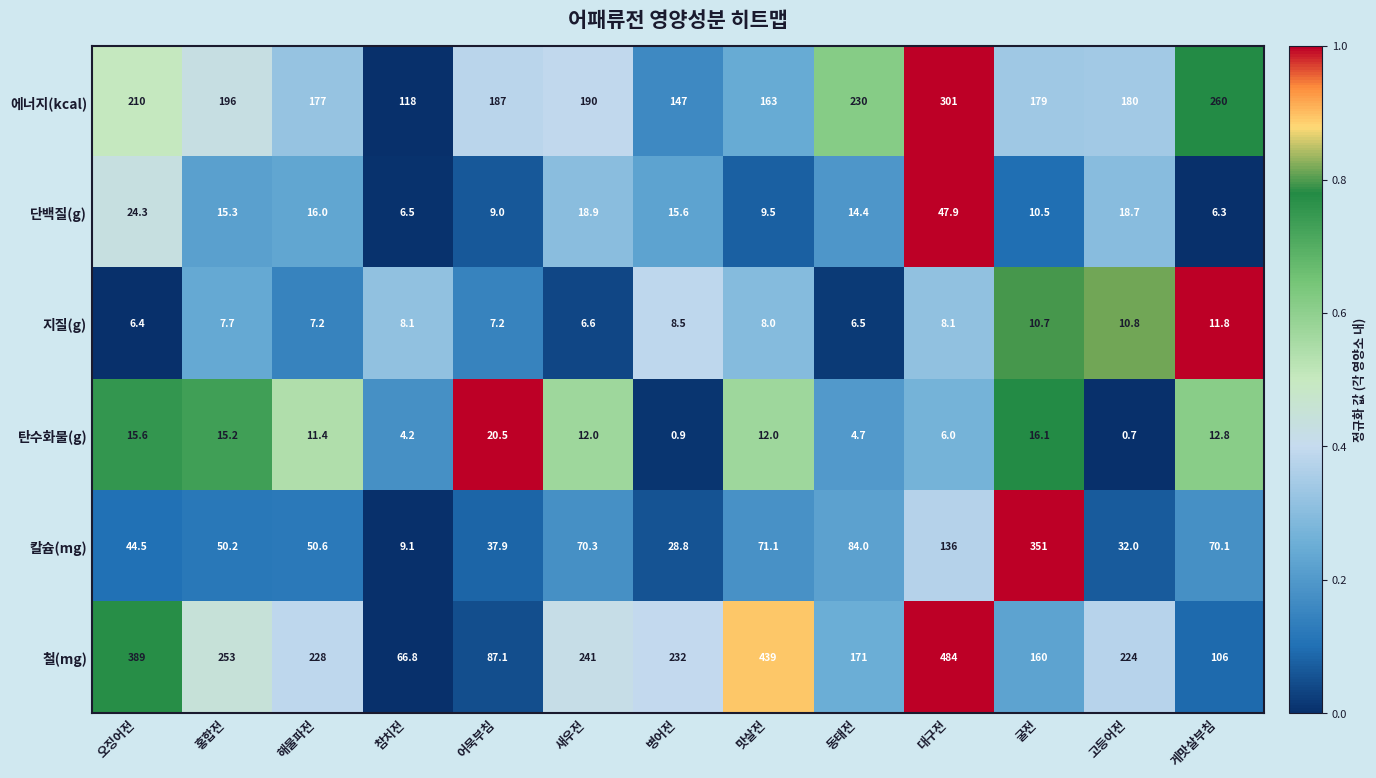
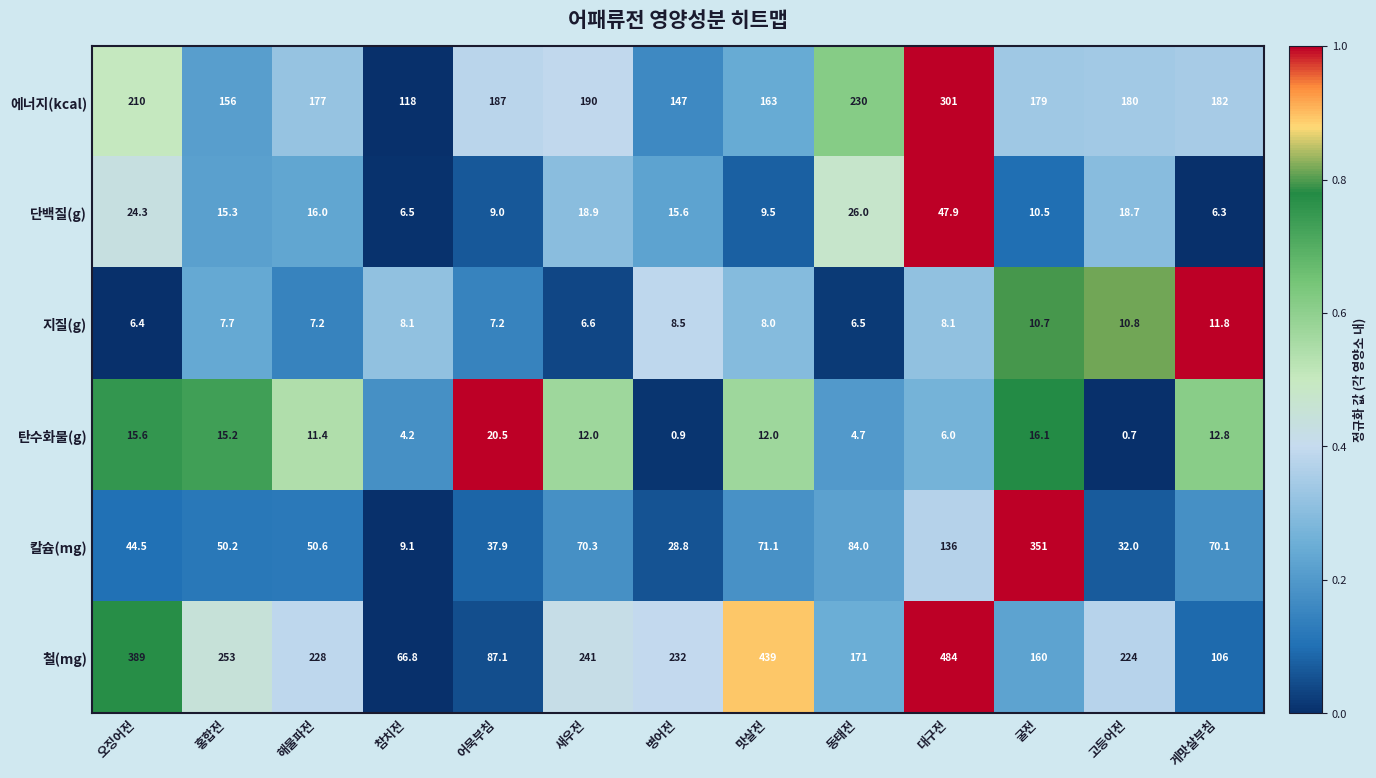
  {
    "에너지(kcal)": {
      "오징어전": 210,
-     "홍합전": 196,
+     "홍합전": 156,
      "해물파전": 177,
      "참치전": 118,
      "어묵부침": 187,
      "새우전": 190,
      "병어전": 147,
      "맛살전": 163,
      "동태전": 230,
      "대구전": 301,
      "굴전": 179,
      "고등어전": 180,
-     "게맛살부침": 260
+     "게맛살부침": 182
    },
    "단백질(g)": {
      "오징어전": 24.3,
      "홍합전": 15.3,
      "해물파전": 16.0,
      "참치전": 6.5,
      "어묵부침": 9.0,
      "새우전": 18.9,
      "병어전": 15.6,
      "맛살전": 9.5,
-     "동태전": 14.4,
+     "동태전": 26.0,
      "대구전": 47.9,
      "굴전": 10.5,
      "고등어전": 18.7,
      "게맛살부침": 6.3
    },
    "지질(g)": {
      "오징어전": 6.4,
      "홍합전": 7.7,
      "해물파전": 7.2,
      "참치전": 8.1,
      "어묵부침": 7.2,
      "새우전": 6.6,
      "병어전": 8.5,
      "맛살전": 8.0,
      "동태전": 6.5,
      "대구전": 8.1,
      "굴전": 10.7,
      "고등어전": 10.8,
      "게맛살부침": 11.8
    },
    "탄수화물(g)": {
      "오징어전": 15.6,
      "홍합전": 15.2,
      "해물파전": 11.4,
      "참치전": 4.2,
      "어묵부침": 20.5,
      "새우전": 12.0,
      "병어전": 0.9,
      "맛살전": 12.0,
      "동태전": 4.7,
      "대구전": 6.0,
      "굴전": 16.1,
      "고등어전": 0.7,
      "게맛살부침": 12.8
    },
    "칼슘(mg)": {
      "오징어전": 44.5,
      "홍합전": 50.2,
      "해물파전": 50.6,
      "참치전": 9.1,
      "어묵부침": 37.9,
      "새우전": 70.3,
      "병어전": 28.8,
      "맛살전": 71.1,
      "동태전": 84.0,
      "대구전": 136,
      "굴전": 351,
      "고등어전": 32.0,
      "게맛살부침": 70.1
    },
    "철(mg)": {
      "오징어전": 389,
      "홍합전": 253,
      "해물파전": 228,
      "참치전": 66.8,
      "어묵부침": 87.1,
      "새우전": 241,
      "병어전": 232,
      "맛살전": 439,
      "동태전": 171,
      "대구전": 484,
      "굴전": 160,
      "고등어전": 224,
      "게맛살부침": 106
    }
  }
